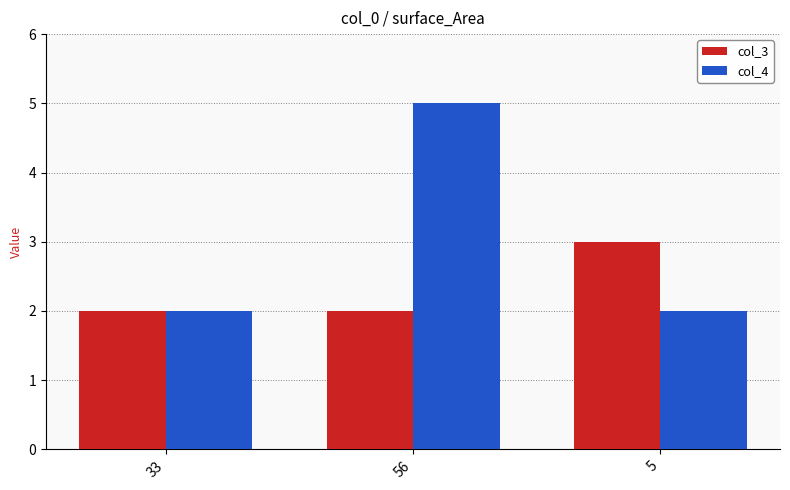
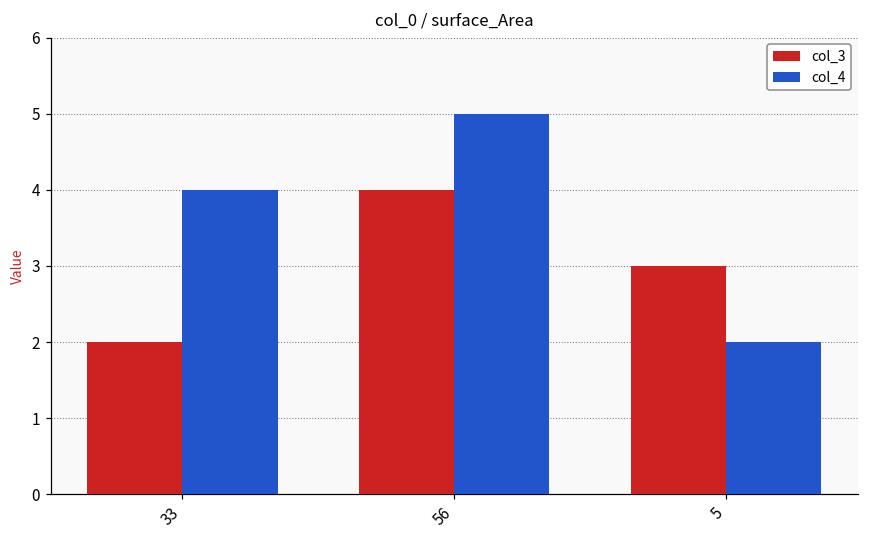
  {
    "col_3": {
      "33": 2,
-     "56": 2,
+     "56": 4,
      "5": 3
    },
    "col_4": {
-     "33": 2,
+     "33": 4,
      "56": 5,
      "5": 2
    }
  }
